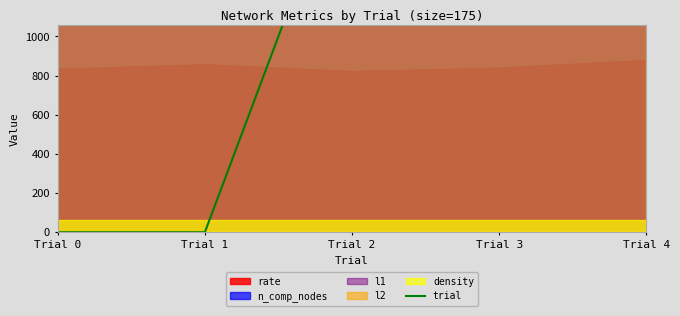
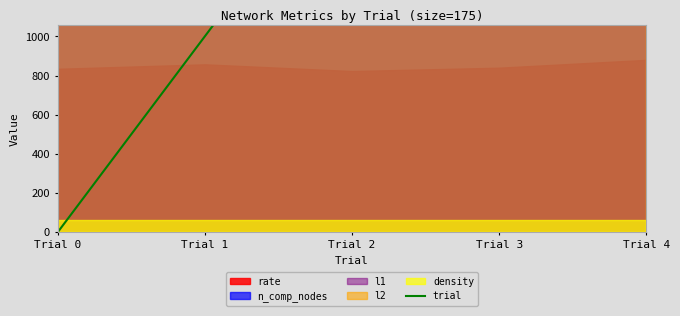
  {
    "trial": {
      "Trial 0": 0,
-     "Trial 1": 0
+     "Trial 1": 1000
    },
    "rate": {
      "Trial 0": 830,
      "Trial 1": 860,
      "Trial 2": 820,
      "Trial 3": 840,
      "Trial 4": 880
    },
    "density": {
      "Trial 0": 60,
      "Trial 1": 60,
      "Trial 2": 60,
      "Trial 3": 60,
      "Trial 4": 60
    }
  }
